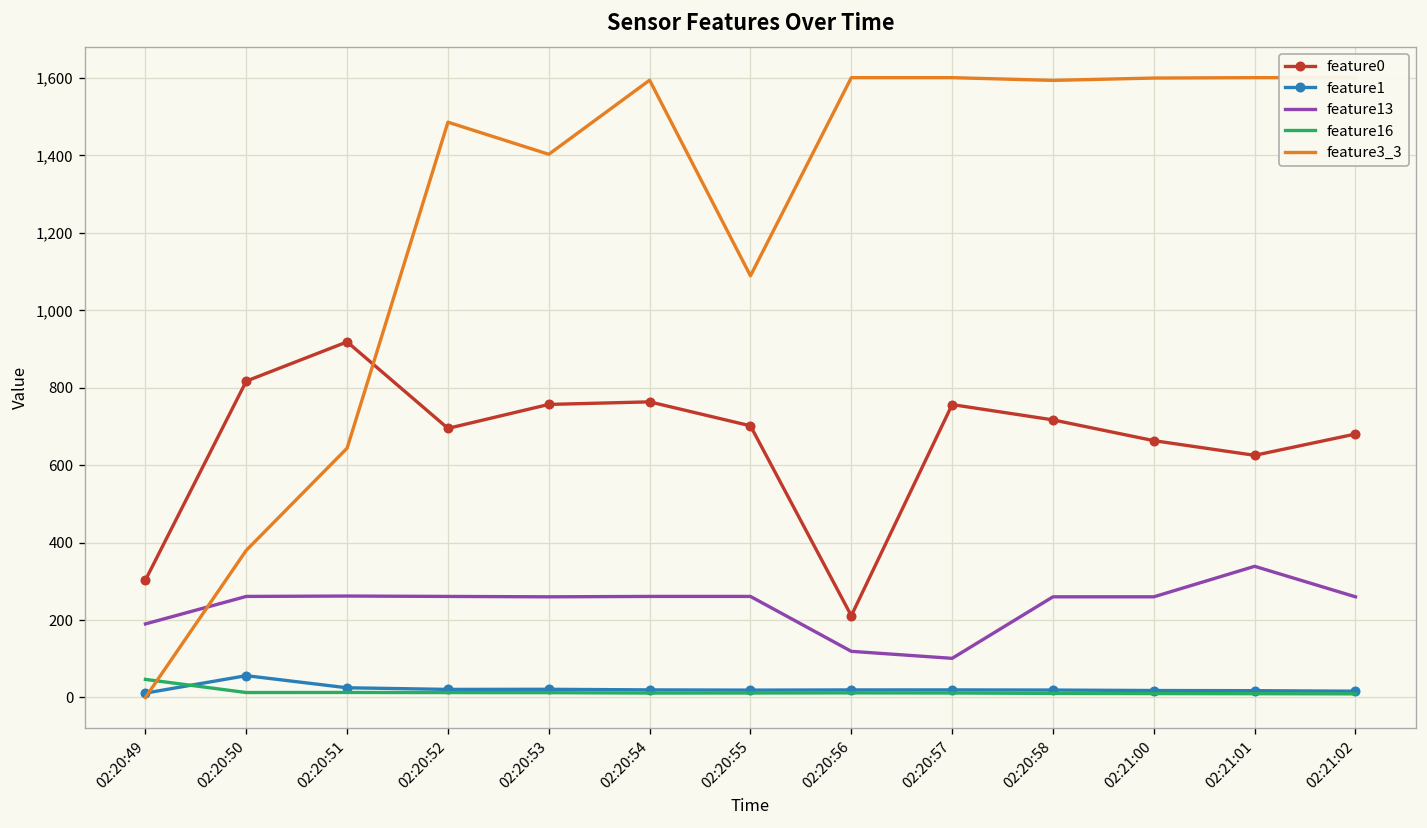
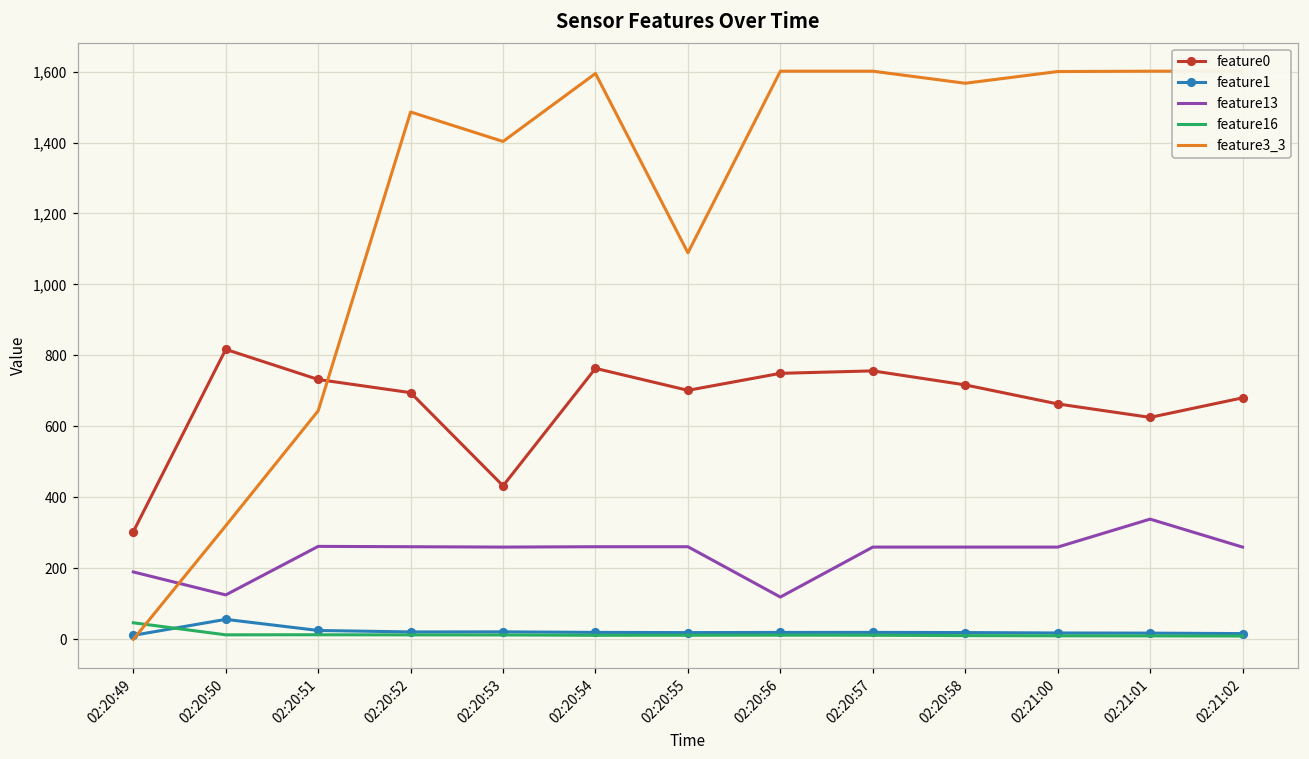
  {
    "feature0": {
      "02:20:49": "300",
      "02:20:50": "820",
-     "02:20:51": "920",
+     "02:20:51": "730",
      "02:20:52": "700",
-     "02:20:53": "760",
+     "02:20:53": "430",
      "02:20:54": "760",
      "02:20:55": "700",
-     "02:20:56": "210",
+     "02:20:56": "750",
      "02:20:57": "760",
      "02:20:58": "720",
      "02:21:00": "660",
      "02:21:01": "630",
      "02:21:02": "680"
    },
    "feature1": {
      "02:20:49": "10",
      "02:20:50": "60",
      "02:20:51": "30",
      "02:20:52": "20",
      "02:20:53": "20",
      "02:20:54": "20",
      "02:20:57": "20",
      "02:20:58": "20",
      "02:21:00": "20"
    },
    "feature13": {
      "02:20:49": "190",
-     "02:20:50": "260",
+     "02:20:50": "130",
      "02:20:51": "260",
      "02:20:52": "260",
      "02:20:53": "260",
      "02:20:54": "260",
      "02:20:55": "260",
      "02:20:56": "120",
-     "02:20:57": "100",
+     "02:20:57": "260",
      "02:20:58": "260",
      "02:21:00": "260",
      "02:21:01": "340",
      "02:21:02": "260"
    },
    "feature16": {
      "02:20:49": "50",
      "02:20:50": "10",
      "02:20:51": "10",
      "02:20:52": "10",
      "02:20:53": "10",
      "02:20:54": "10",
      "02:20:57": "10",
      "02:20:58": "10",
      "02:21:00": "10"
    },
    "feature3_3": {
      "02:20:49": "0",
-     "02:20:50": "380",
+     "02:20:50": "320",
      "02:20:51": "640",
      "02:20:52": "1,490",
      "02:20:53": "1,400",
      "02:20:54": "1,590",
      "02:20:55": "1,090",
      "02:20:56": "1,600",
      "02:20:57": "1,600",
-     "02:20:58": "1,590",
+     "02:20:58": "1,570",
      "02:21:00": "1,600",
      "02:21:01": "1,600"
    }
  }
